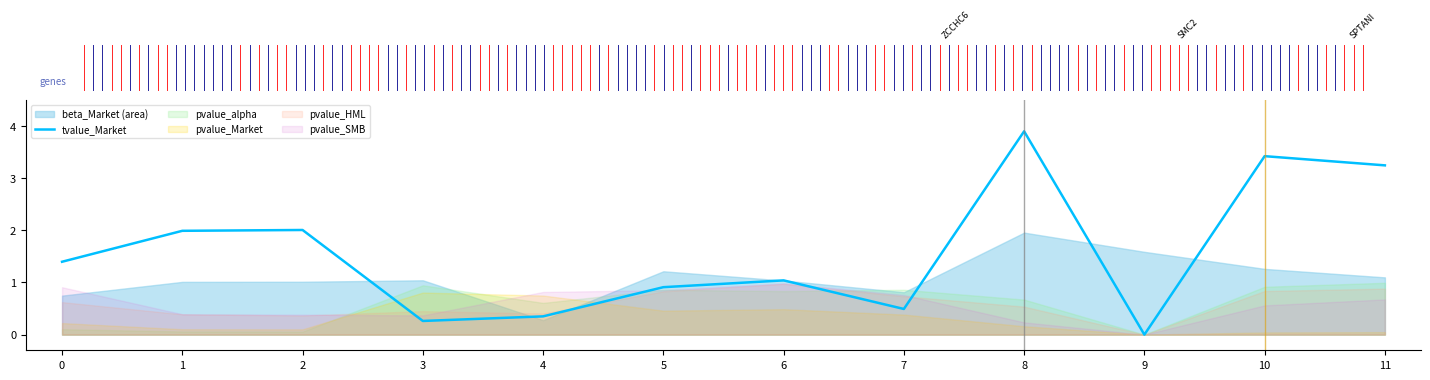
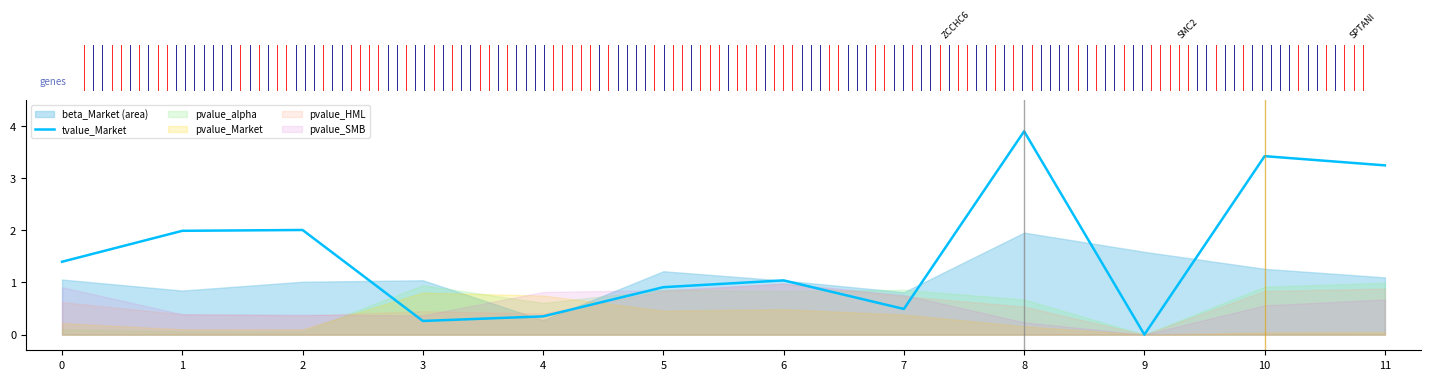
  {
    "beta_Market (area)": {
-     "0": 0.7,
-     "1": 1.0,
+     "0": 1.1,
+     "1": 0.8,
      "2": 1.0,
      "3": 1.0,
      "4": 0.3,
      "5": 1.2,
      "8": 2.0,
      "9": 1.6,
      "10": 1.3,
      "11": 1.1
    },
    "tvalue_Market": {
      "0": 1.4,
      "1": 2.0,
      "2": 2.0,
      "3": 0.3,
      "4": 0.4,
      "7": 0.5,
      "8": 3.9,
      "10": 3.4,
      "11": 3.2
    }
  }
